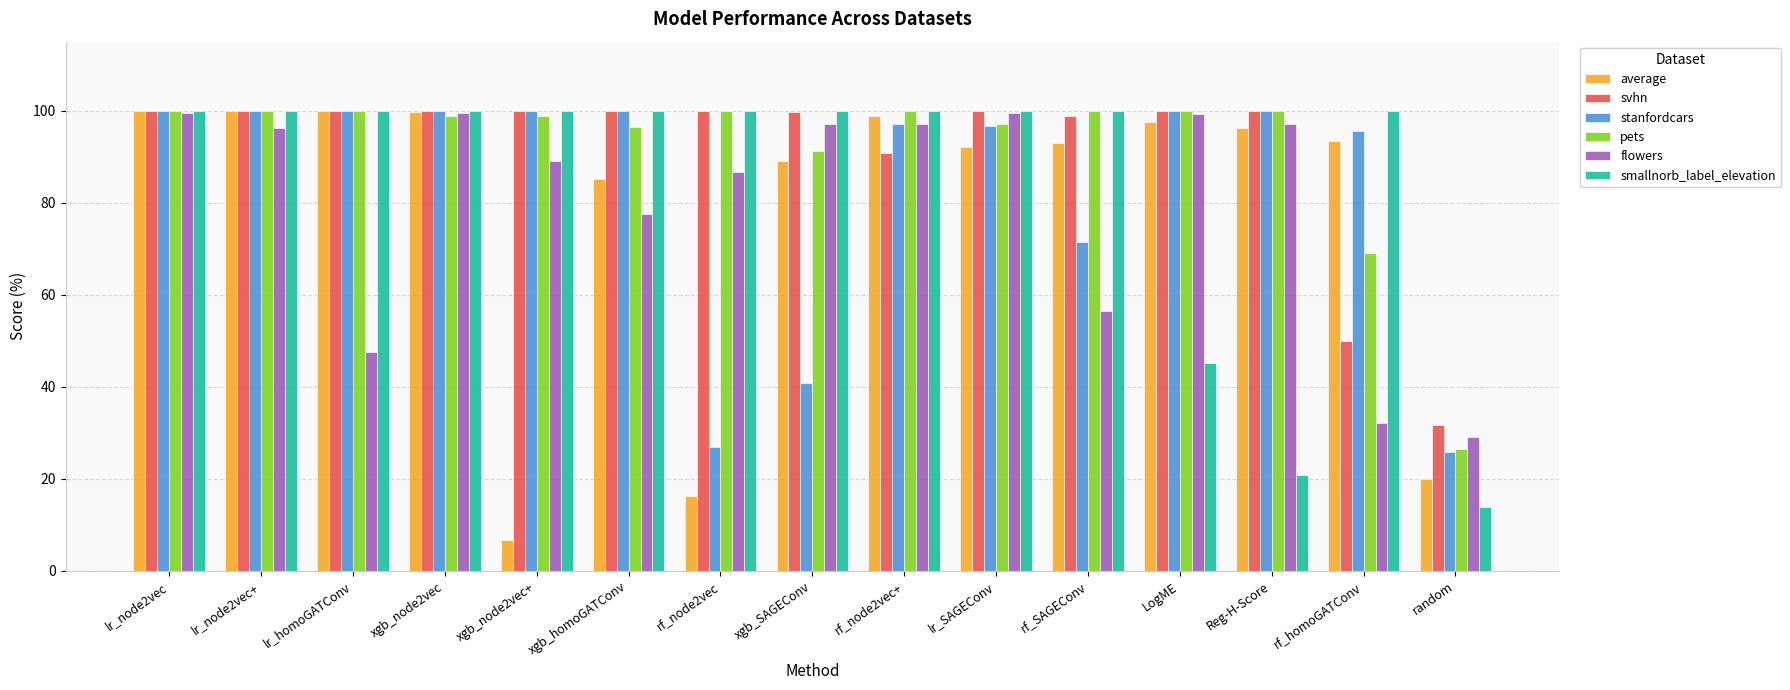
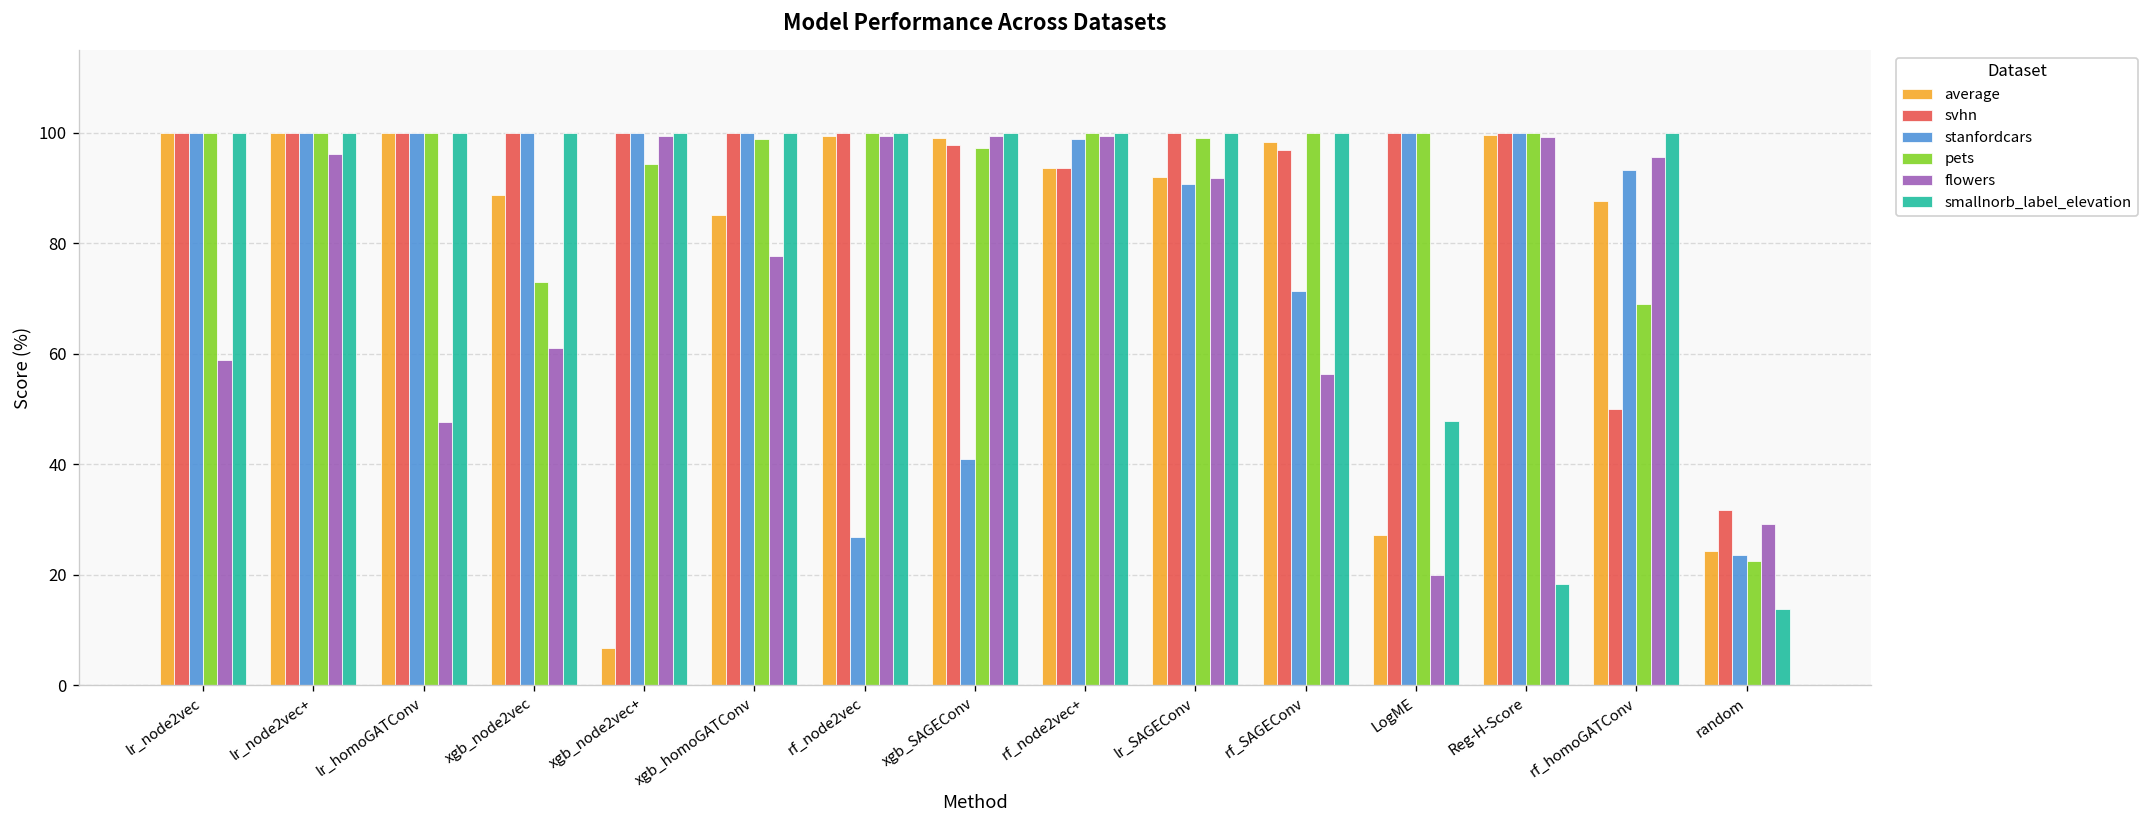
  {
    "average": {
      "lr_node2vec": 100,
      "lr_node2vec+": 100,
      "lr_homoGATConv": 100,
-     "xgb_node2vec": 100,
+     "xgb_node2vec": 89,
      "xgb_node2vec+": 7,
      "xgb_homoGATConv": 85,
-     "rf_node2vec": 16,
-     "xgb_SAGEConv": 89,
-     "rf_node2vec+": 99,
+     "rf_node2vec": 100,
+     "xgb_SAGEConv": 99,
+     "rf_node2vec+": 94,
      "lr_SAGEConv": 92,
-     "rf_SAGEConv": 93,
-     "LogME": 98,
-     "Reg-H-Score": 96,
-     "rf_homoGATConv": 93,
-     "random": 20
+     "rf_SAGEConv": 98,
+     "LogME": 27,
+     "Reg-H-Score": 100,
+     "rf_homoGATConv": 88,
+     "random": 24
    },
    "svhn": {
      "lr_node2vec": 100,
      "lr_node2vec+": 100,
      "lr_homoGATConv": 100,
      "xgb_node2vec": 100,
      "xgb_node2vec+": 100,
      "xgb_homoGATConv": 100,
      "rf_node2vec": 100,
-     "xgb_SAGEConv": 100,
-     "rf_node2vec+": 91,
+     "xgb_SAGEConv": 98,
+     "rf_node2vec+": 94,
      "lr_SAGEConv": 100,
-     "rf_SAGEConv": 99,
+     "rf_SAGEConv": 97,
      "LogME": 100,
      "Reg-H-Score": 100,
      "rf_homoGATConv": 50,
      "random": 32
    },
    "stanfordcars": {
      "lr_node2vec": 100,
      "lr_node2vec+": 100,
      "lr_homoGATConv": 100,
      "xgb_node2vec": 100,
      "xgb_node2vec+": 100,
      "xgb_homoGATConv": 100,
      "rf_node2vec": 27,
      "xgb_SAGEConv": 41,
-     "rf_node2vec+": 97,
-     "lr_SAGEConv": 97,
+     "rf_node2vec+": 99,
+     "lr_SAGEConv": 91,
      "rf_SAGEConv": 71,
      "LogME": 100,
      "Reg-H-Score": 100,
-     "rf_homoGATConv": 95,
-     "random": 26
+     "rf_homoGATConv": 93,
+     "random": 24
    },
    "pets": {
      "lr_node2vec": 100,
      "lr_node2vec+": 100,
      "lr_homoGATConv": 100,
-     "xgb_node2vec": 99,
-     "xgb_node2vec+": 99,
-     "xgb_homoGATConv": 97,
+     "xgb_node2vec": 73,
+     "xgb_node2vec+": 94,
+     "xgb_homoGATConv": 99,
      "rf_node2vec": 100,
-     "xgb_SAGEConv": 91,
+     "xgb_SAGEConv": 97,
      "rf_node2vec+": 100,
-     "lr_SAGEConv": 97,
+     "lr_SAGEConv": 99,
      "rf_SAGEConv": 100,
      "LogME": 100,
      "Reg-H-Score": 100,
      "rf_homoGATConv": 69,
-     "random": 27
+     "random": 22
    },
    "flowers": {
-     "lr_node2vec": 99,
+     "lr_node2vec": 59,
      "lr_node2vec+": 96,
      "lr_homoGATConv": 48,
-     "xgb_node2vec": 99,
-     "xgb_node2vec+": 89,
+     "xgb_node2vec": 61,
+     "xgb_node2vec+": 99,
      "xgb_homoGATConv": 78,
-     "rf_node2vec": 87,
-     "xgb_SAGEConv": 97,
-     "rf_node2vec+": 97,
-     "lr_SAGEConv": 99,
+     "rf_node2vec": 99,
+     "xgb_SAGEConv": 99,
+     "rf_node2vec+": 99,
+     "lr_SAGEConv": 92,
      "rf_SAGEConv": 56,
-     "LogME": 99,
-     "Reg-H-Score": 97,
-     "rf_homoGATConv": 32,
+     "LogME": 20,
+     "Reg-H-Score": 99,
+     "rf_homoGATConv": 96,
      "random": 29
    },
    "smallnorb_label_elevation": {
      "lr_node2vec": 100,
      "lr_node2vec+": 100,
      "lr_homoGATConv": 100,
      "xgb_node2vec": 100,
      "xgb_node2vec+": 100,
      "xgb_homoGATConv": 100,
      "rf_node2vec": 100,
      "xgb_SAGEConv": 100,
      "rf_node2vec+": 100,
      "lr_SAGEConv": 100,
      "rf_SAGEConv": 100,
-     "LogME": 45,
-     "Reg-H-Score": 21,
+     "LogME": 48,
+     "Reg-H-Score": 18,
      "rf_homoGATConv": 100,
      "random": 14
    }
  }
